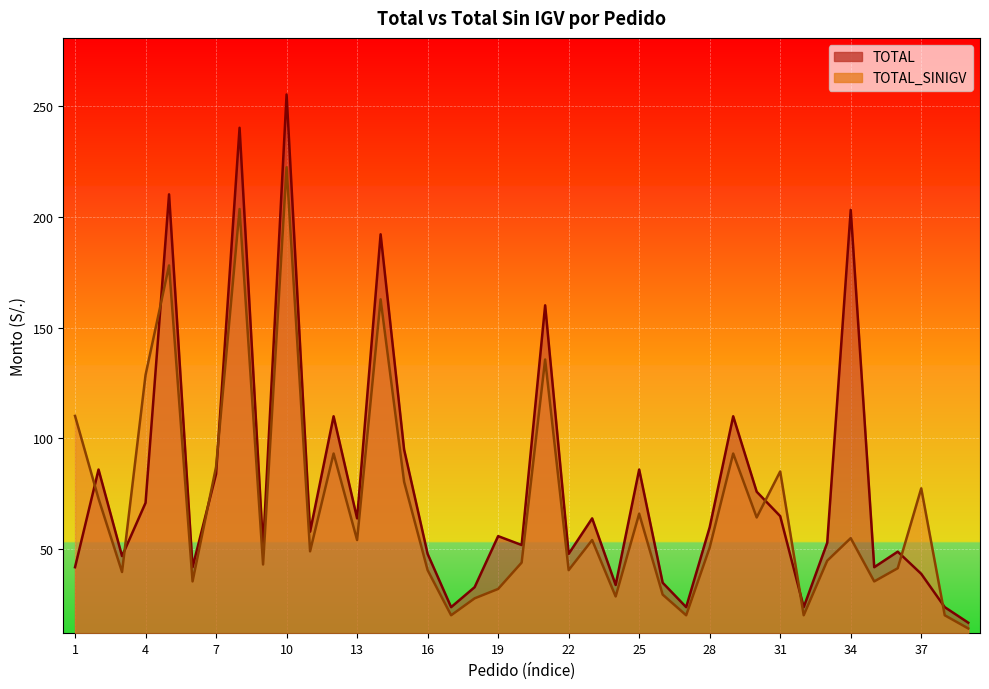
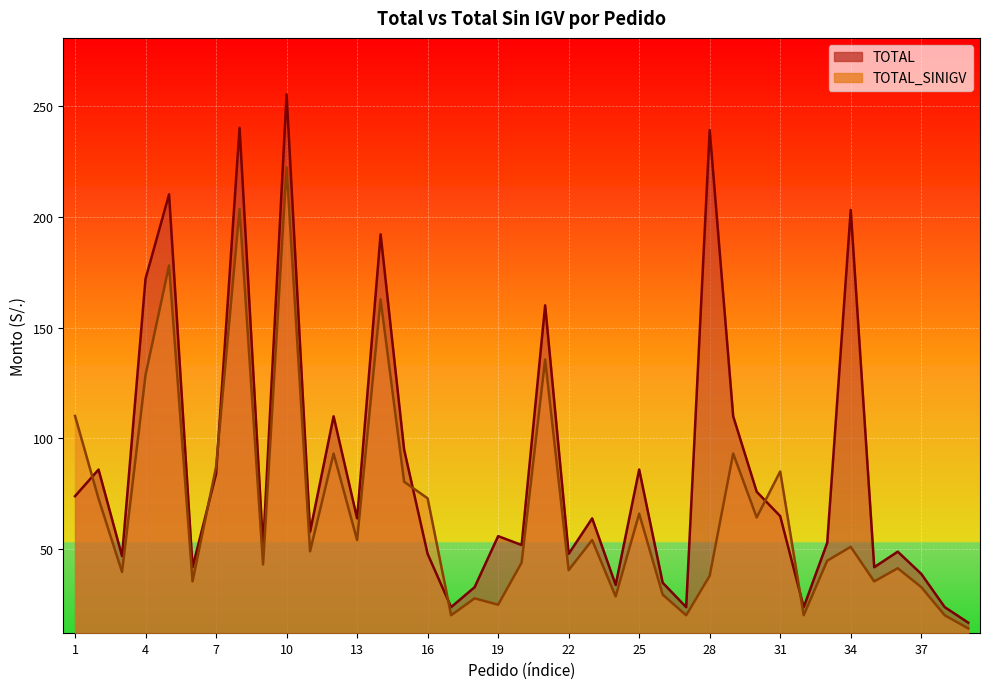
  {
    "TOTAL": {
-     "1": 42,
-     "4": 71,
+     "1": 74,
+     "4": 172,
      "7": 84,
      "10": 255,
      "13": 64,
      "16": 48,
      "19": 56,
      "22": 48,
      "25": 86,
-     "28": 60,
+     "28": 239,
      "31": 65,
      "34": 203,
      "37": 39
    },
    "TOTAL_SINIGV": {
      "1": 110,
      "4": 129,
      "7": 87,
      "10": 222,
      "13": 54,
-     "16": 41,
-     "19": 32,
+     "16": 73,
+     "19": 25,
      "22": 41,
      "25": 66,
-     "28": 51,
+     "28": 38,
      "31": 85,
-     "34": 55,
-     "37": 78
+     "34": 51,
+     "37": 33
    }
  }
